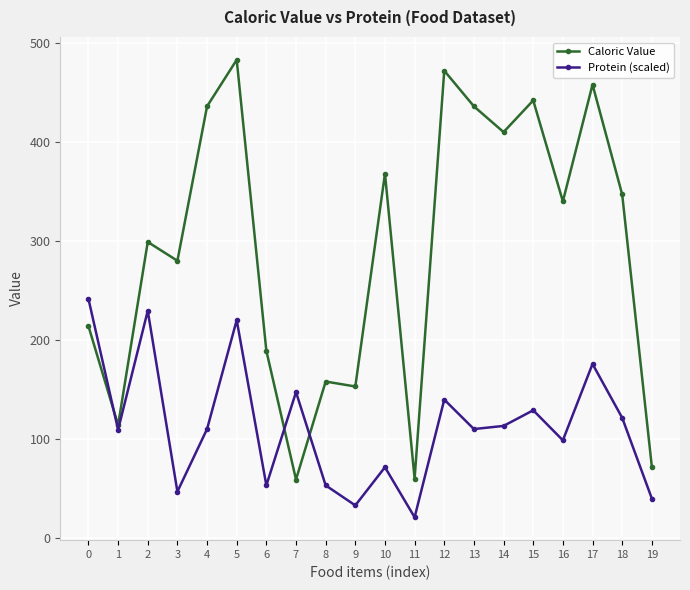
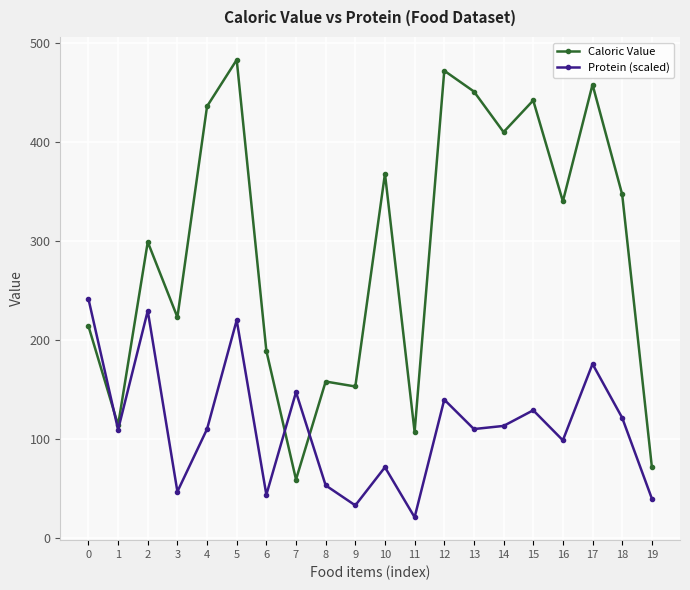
  {
    "Caloric Value": {
      "0": 210,
      "1": 110,
      "2": 300,
-     "3": 280,
+     "3": 220,
      "4": 440,
      "5": 480,
      "6": 190,
      "7": 60,
      "8": 160,
      "9": 150,
      "10": 370,
-     "11": 60,
+     "11": 110,
      "12": 470,
-     "13": 440,
+     "13": 450,
      "14": 410,
      "15": 440,
      "16": 340,
      "17": 460,
      "18": 350,
      "19": 70
    },
    "Protein (scaled)": {
      "0": 240,
      "1": 110,
      "2": 230,
      "3": 50,
      "4": 110,
      "5": 220,
-     "6": 50,
+     "6": 40,
      "7": 150,
      "8": 50,
      "9": 30,
      "10": 70,
      "11": 20,
      "12": 140,
      "13": 110,
      "14": 110,
      "15": 130,
      "16": 100,
      "17": 180,
      "18": 120,
      "19": 40
    }
  }
